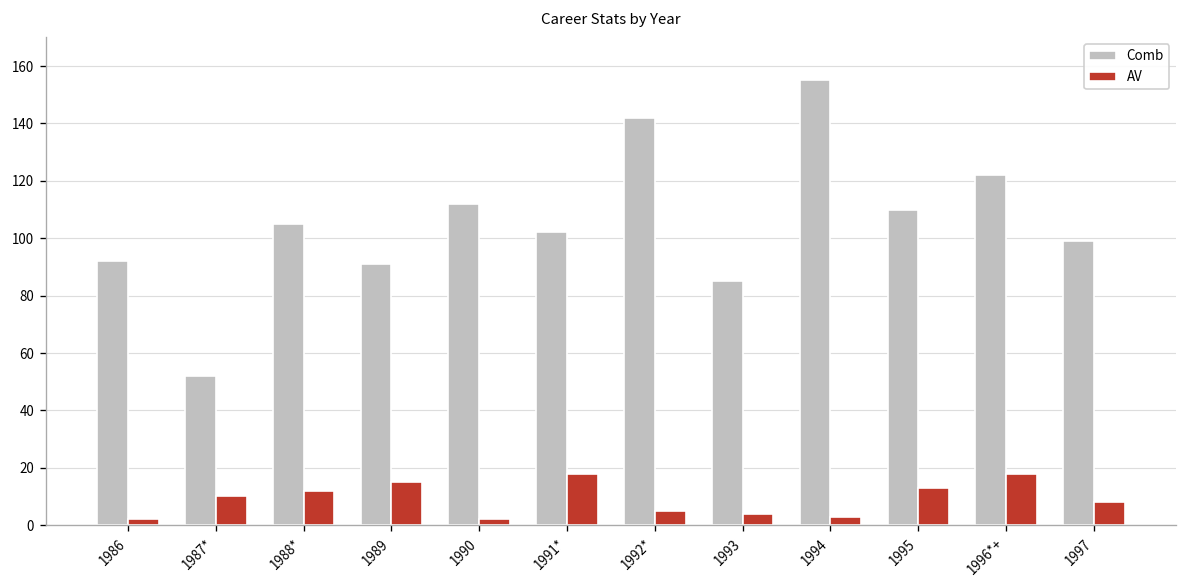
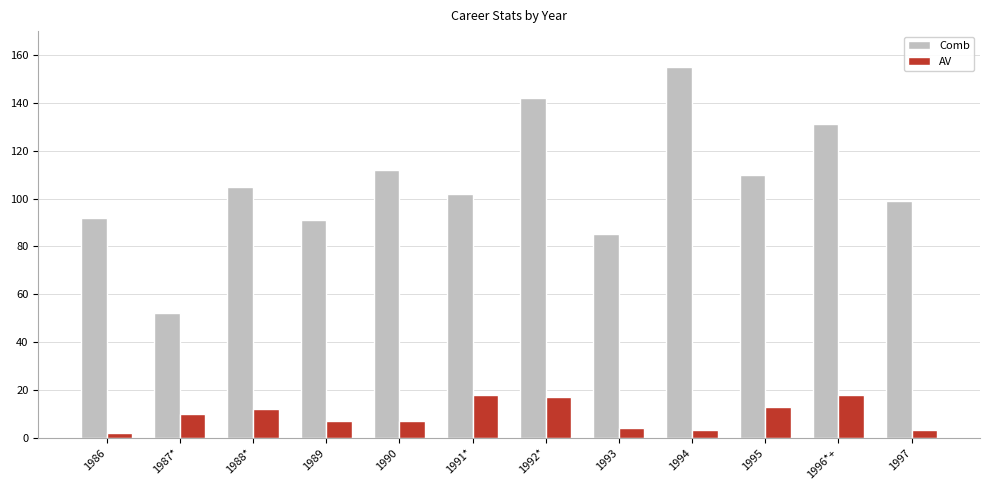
  {
    "Comb": {
      "1986": 92,
      "1987*": 52,
      "1988*": 105,
      "1989": 91,
      "1990": 112,
      "1991*": 102,
      "1992*": 142,
      "1993": 85,
      "1994": 155,
      "1995": 110,
-     "1996*+": 122,
+     "1996*+": 131,
      "1997": 99
    },
    "AV": {
      "1986": 2,
      "1987*": 10,
      "1988*": 12,
-     "1989": 15,
-     "1990": 2,
+     "1989": 7,
+     "1990": 7,
      "1991*": 18,
-     "1992*": 5,
+     "1992*": 17,
      "1993": 4,
      "1994": 3,
      "1995": 13,
      "1996*+": 18,
-     "1997": 8
+     "1997": 3
    }
  }
